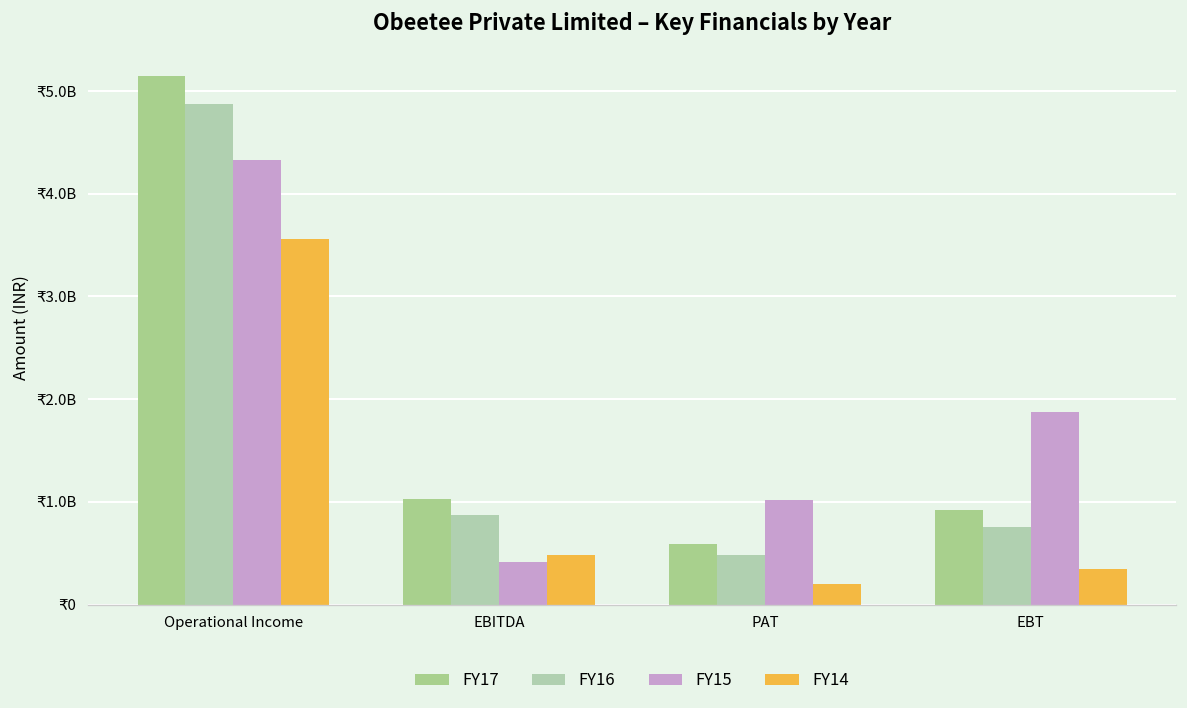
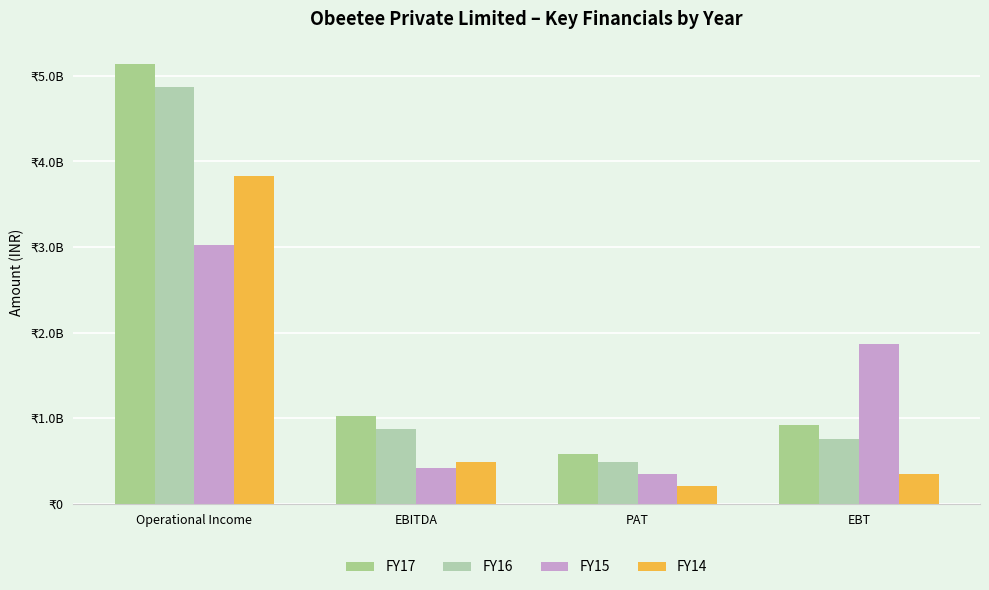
  {
    "FY15": {
-     "Operational Income": "₹4300000000",
+     "Operational Income": "₹3000000000",
      "EBITDA": "₹400000000",
-     "PAT": "₹1000000000",
+     "PAT": "₹400000000",
      "EBT": "₹1900000000"
    },
    "FY14": {
-     "Operational Income": "₹3600000000",
+     "Operational Income": "₹3800000000",
      "EBITDA": "₹500000000",
      "PAT": "₹200000000",
      "EBT": "₹300000000"
    }
  }
